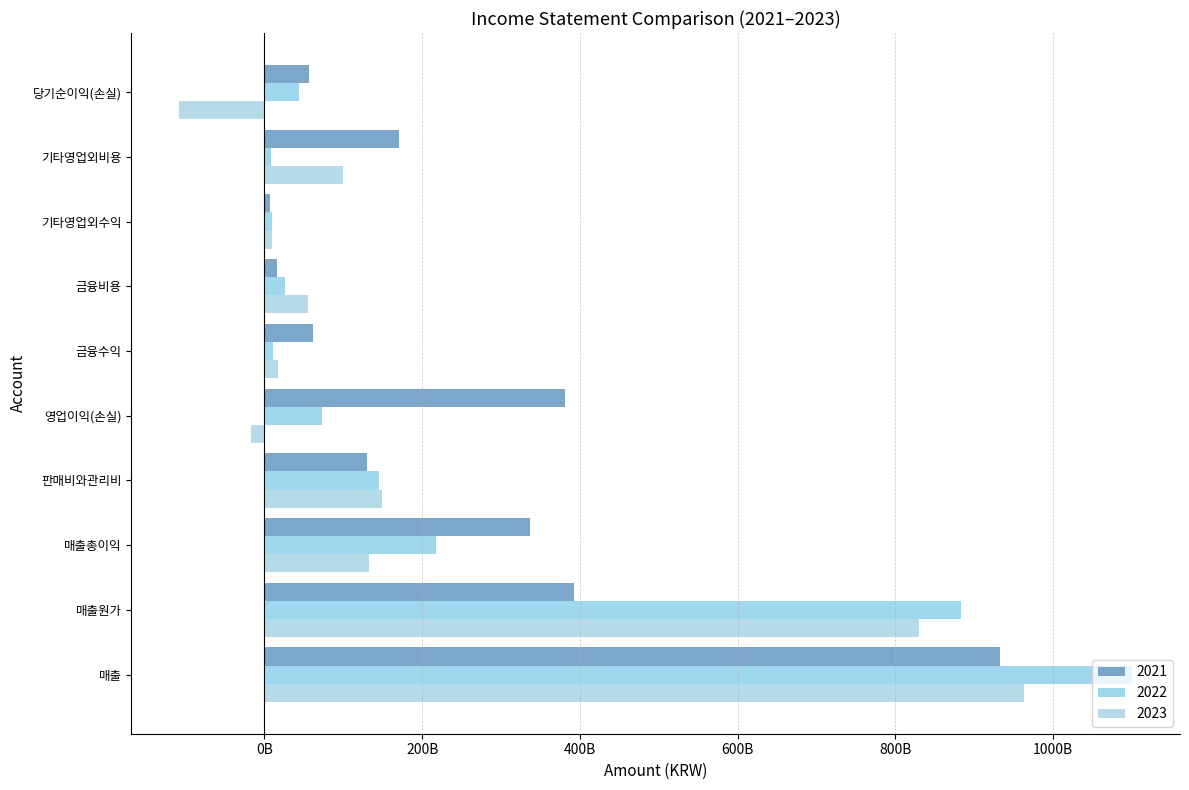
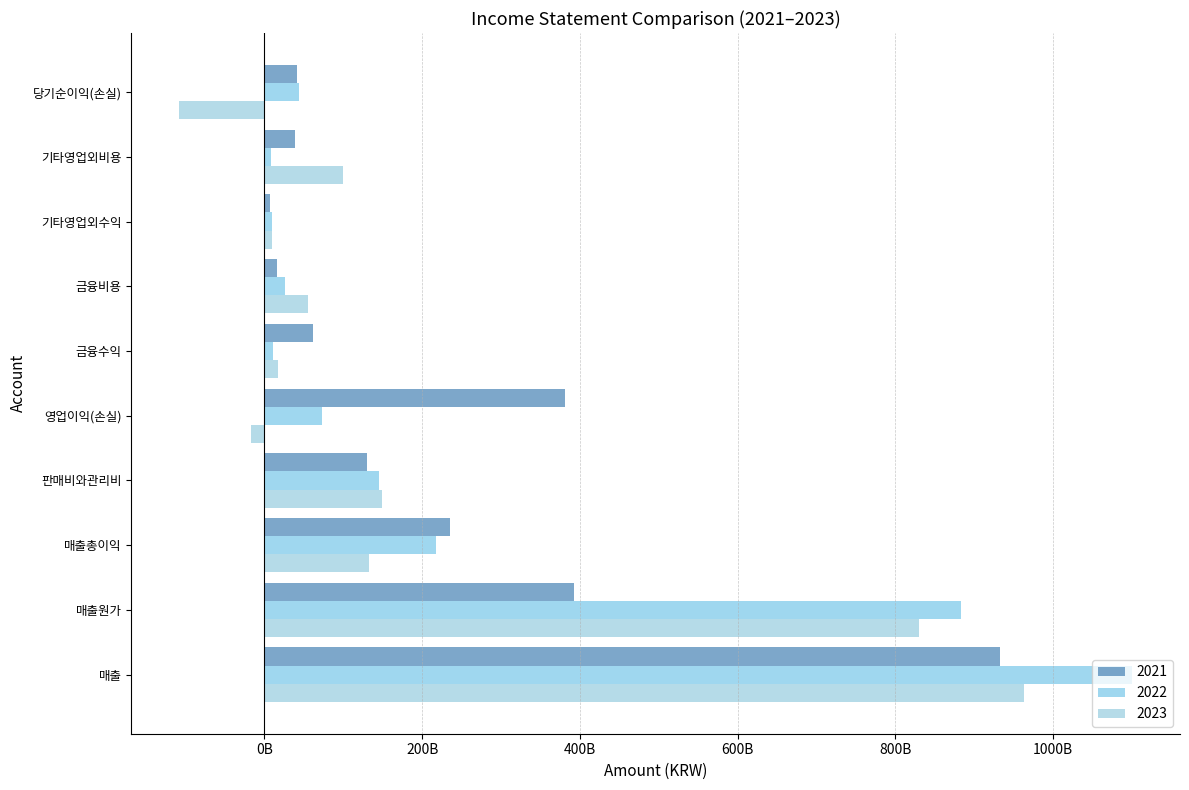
  {
    "2021": {
-     "당기순이익(손실)": 60000000000,
-     "기타영업외비용": 170000000000,
+     "당기순이익(손실)": 40000000000,
+     "기타영업외비용": 40000000000,
      "기타영업외수익": 10000000000,
      "금융비용": 20000000000,
      "금융수익": 60000000000,
      "영업이익(손실)": 380000000000,
      "판매비와관리비": 130000000000,
-     "매출총이익": 340000000000,
+     "매출총이익": 230000000000,
      "매출원가": 390000000000,
      "매출": 930000000000
    }
  }
